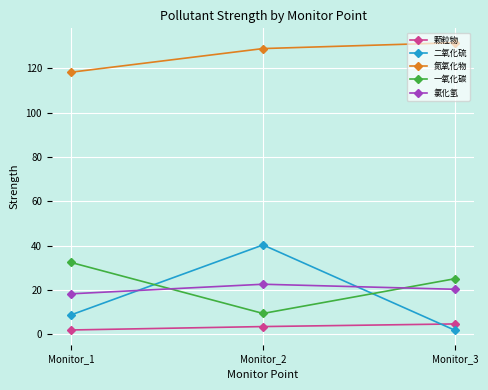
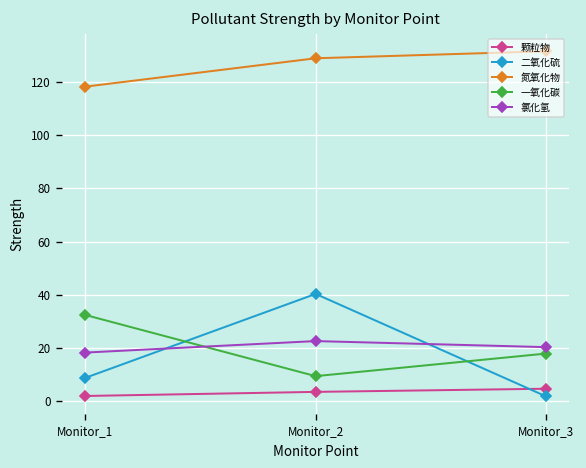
  {
    "颗粒物": {
      "Monitor_1": 2,
      "Monitor_2": 3,
      "Monitor_3": 5
    },
    "二氧化硫": {
      "Monitor_1": 9,
      "Monitor_2": 40,
      "Monitor_3": 2
    },
    "氮氧化物": {
      "Monitor_1": 118,
      "Monitor_2": 129
    },
    "一氧化碳": {
      "Monitor_1": 32,
      "Monitor_2": 9,
-     "Monitor_3": 25
+     "Monitor_3": 18
    },
    "氯化氢": {
      "Monitor_1": 18,
      "Monitor_2": 23,
      "Monitor_3": 20
    }
  }
